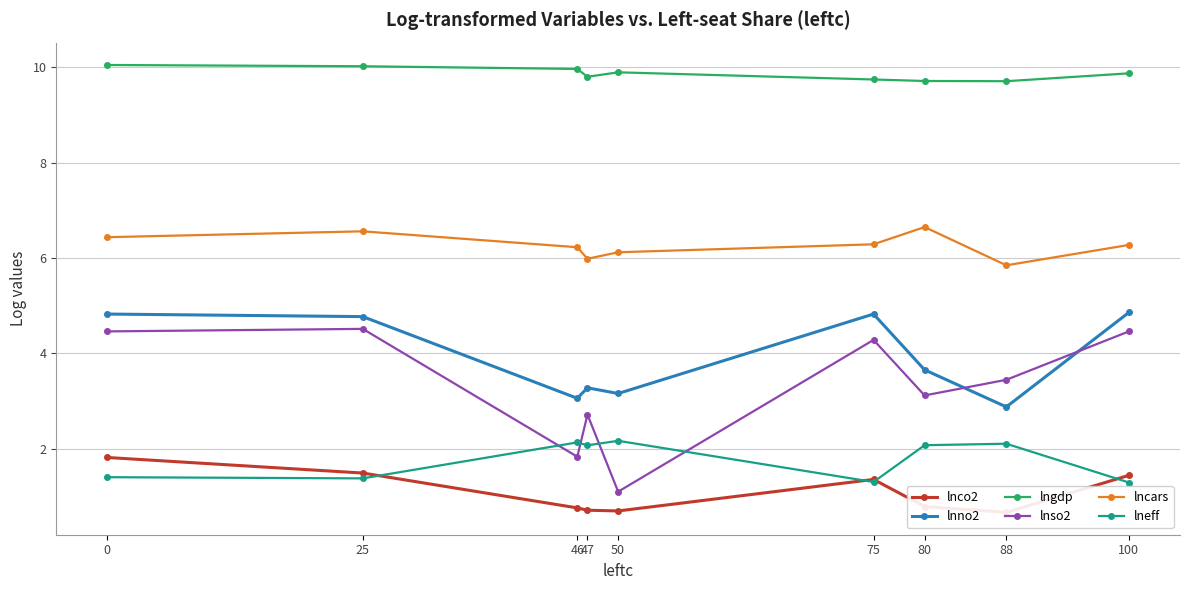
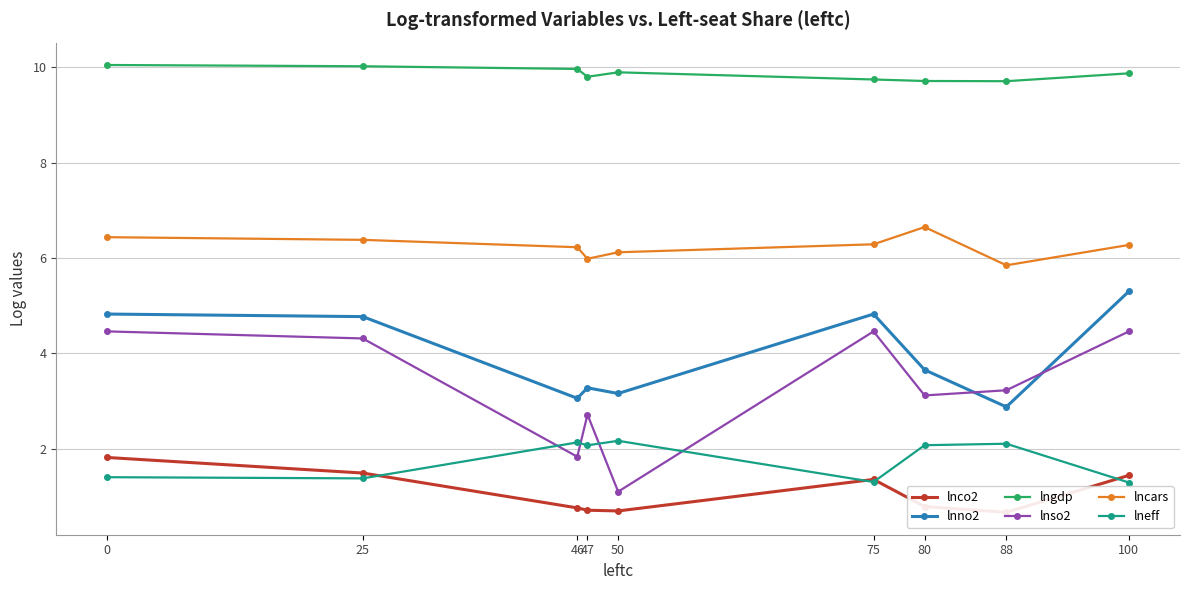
  {
    "lnco2": {
      "0": 1.8,
      "25": 1.5,
      "50": 0.7,
      "75": 1.4,
      "100": 1.4
    },
    "lnno2": {
      "0": 4.8,
      "25": 4.8,
      "50": 3.2,
      "75": 4.8,
      "80": 3.7,
      "88": 2.9,
-     "100": 4.9
+     "100": 5.3
    },
    "lnso2": {
      "0": 4.5,
-     "25": 4.5,
+     "25": 4.3,
      "50": 1.1,
-     "75": 4.3,
+     "75": 4.5,
      "80": 3.1,
-     "88": 3.4,
+     "88": 3.2,
      "100": 4.5
    },
    "lncars": {
      "0": 6.4,
-     "25": 6.6,
+     "25": 6.4,
      "50": 6.1,
      "75": 6.3,
      "80": 6.7,
      "88": 5.8,
      "100": 6.3
    }
  }
